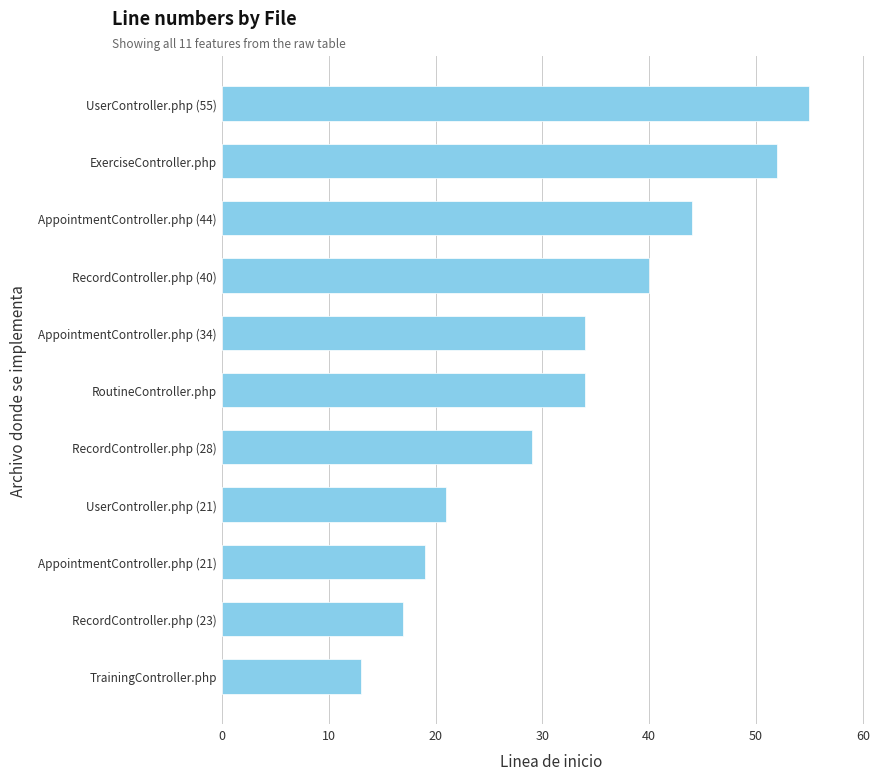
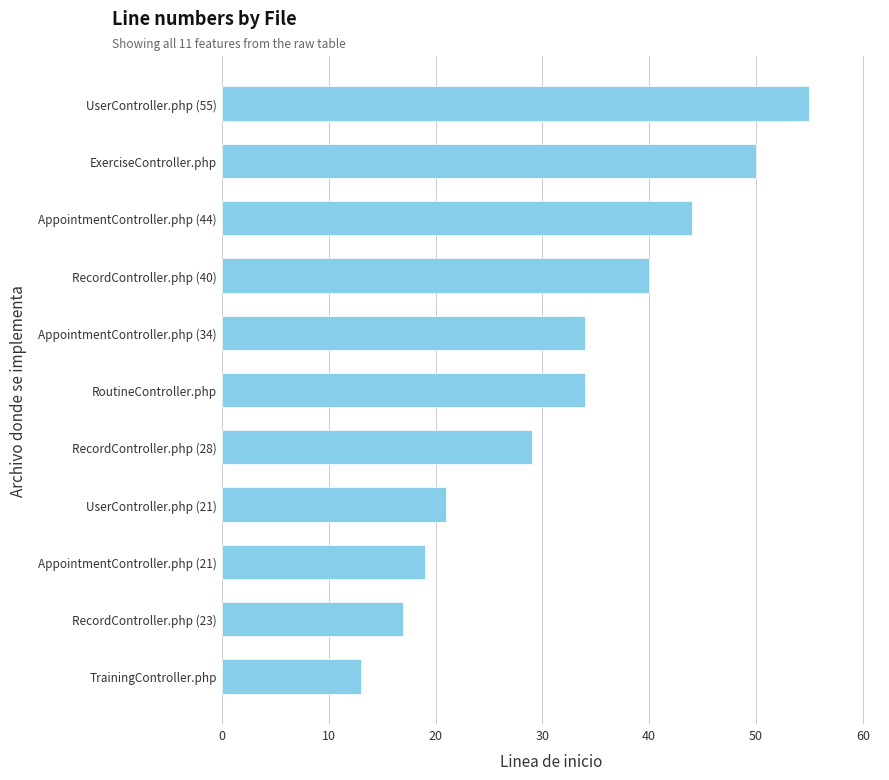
  {
    "UserController.php (55)": 55,
-   "ExerciseController.php": 52,
+   "ExerciseController.php": 50,
    "AppointmentController.php (44)": 44,
    "RecordController.php (40)": 40,
    "AppointmentController.php (34)": 34,
    "RoutineController.php": 34,
    "RecordController.php (28)": 29,
    "UserController.php (21)": 21,
    "AppointmentController.php (21)": 19,
    "RecordController.php (23)": 17,
    "TrainingController.php": 13
  }
